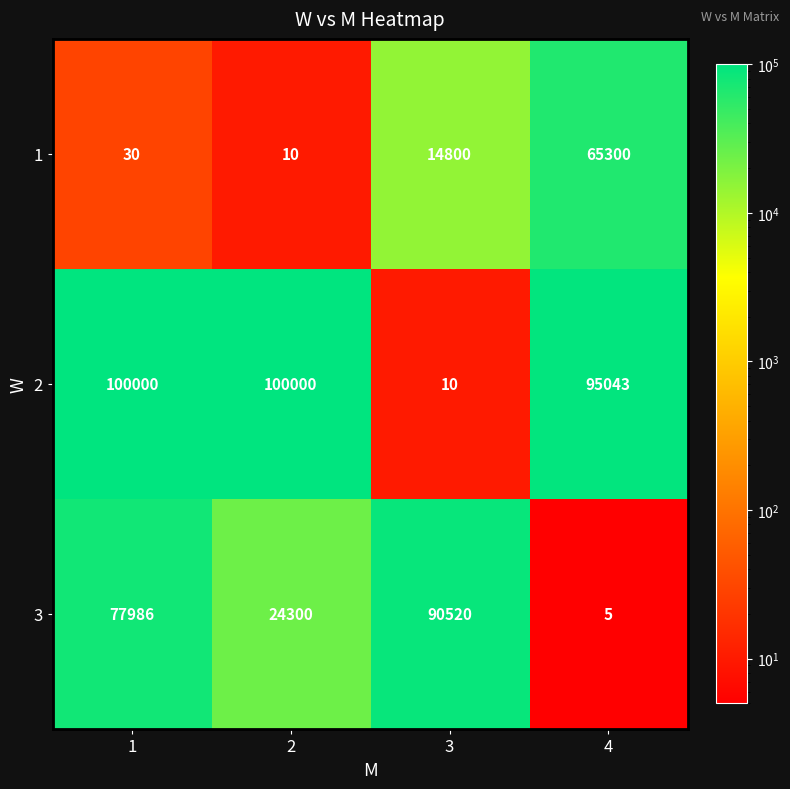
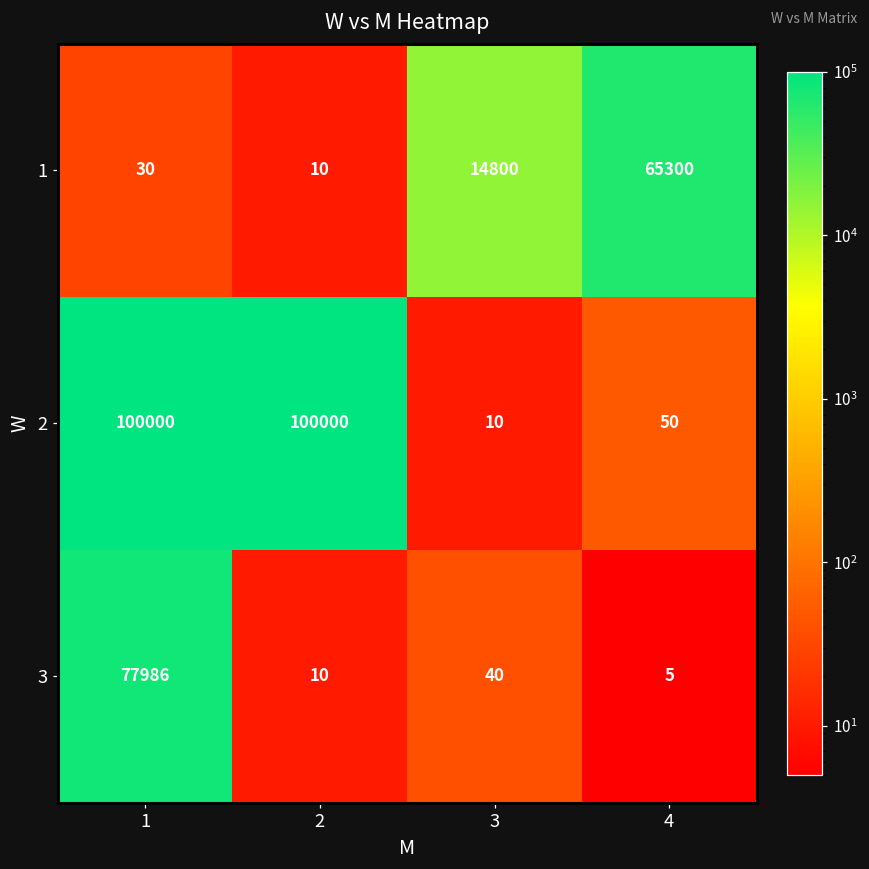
  {
    "1": {
      "1": 30,
      "2": 10,
      "3": 14800,
      "4": 65300
    },
    "2": {
      "1": 100000,
      "2": 100000,
      "3": 10,
-     "4": 95043
+     "4": 50
    },
    "3": {
      "1": 77986,
-     "2": 24300,
-     "3": 90520,
+     "2": 10,
+     "3": 40,
      "4": 5
    }
  }
